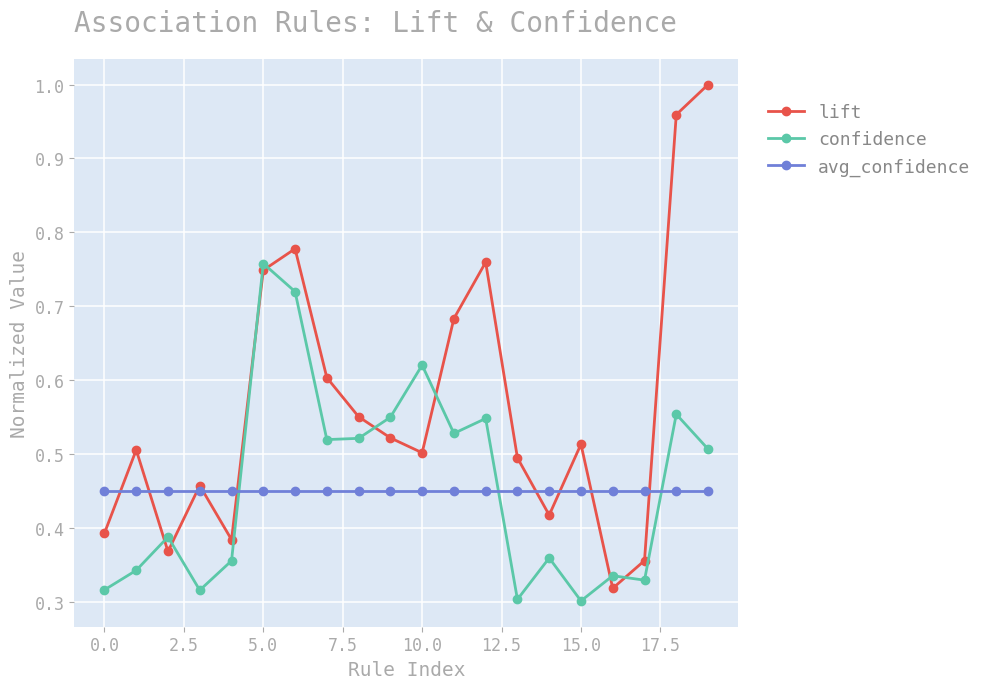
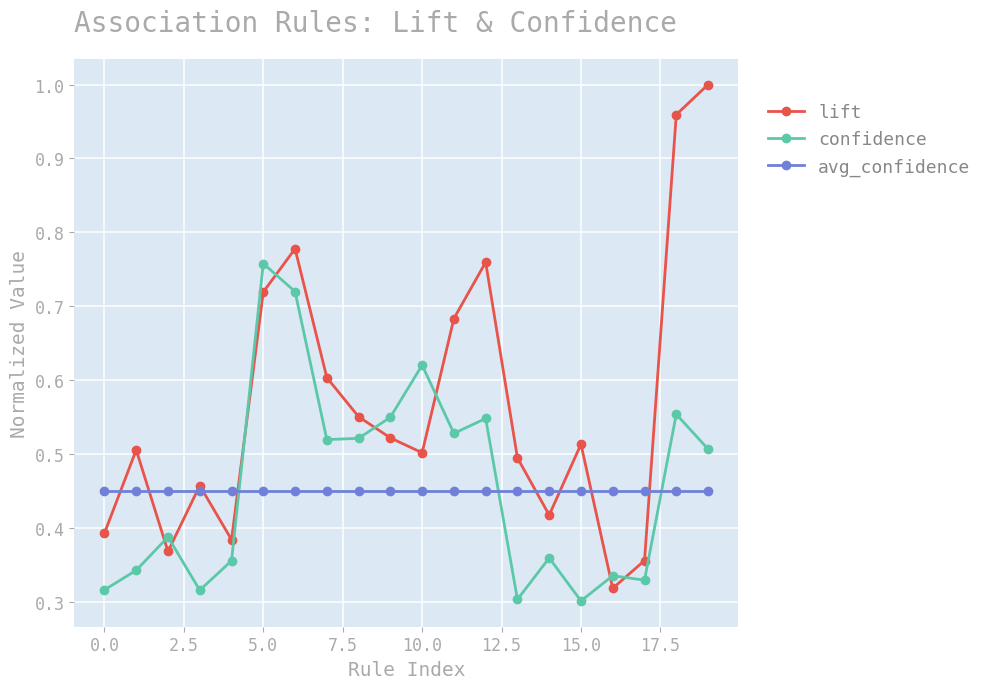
  {
    "lift": {
      "0.0": 0.39,
-     "5.0": 0.75,
+     "5.0": 0.72,
      "10.0": 0.50,
      "15.0": 0.51
    },
    "confidence": {
      "0.0": 0.32,
      "5.0": 0.76,
      "10.0": 0.62,
      "15.0": 0.30
    },
    "avg_confidence": {
      "0.0": 0.45,
      "5.0": 0.45,
      "10.0": 0.45,
      "15.0": 0.45
    }
  }
